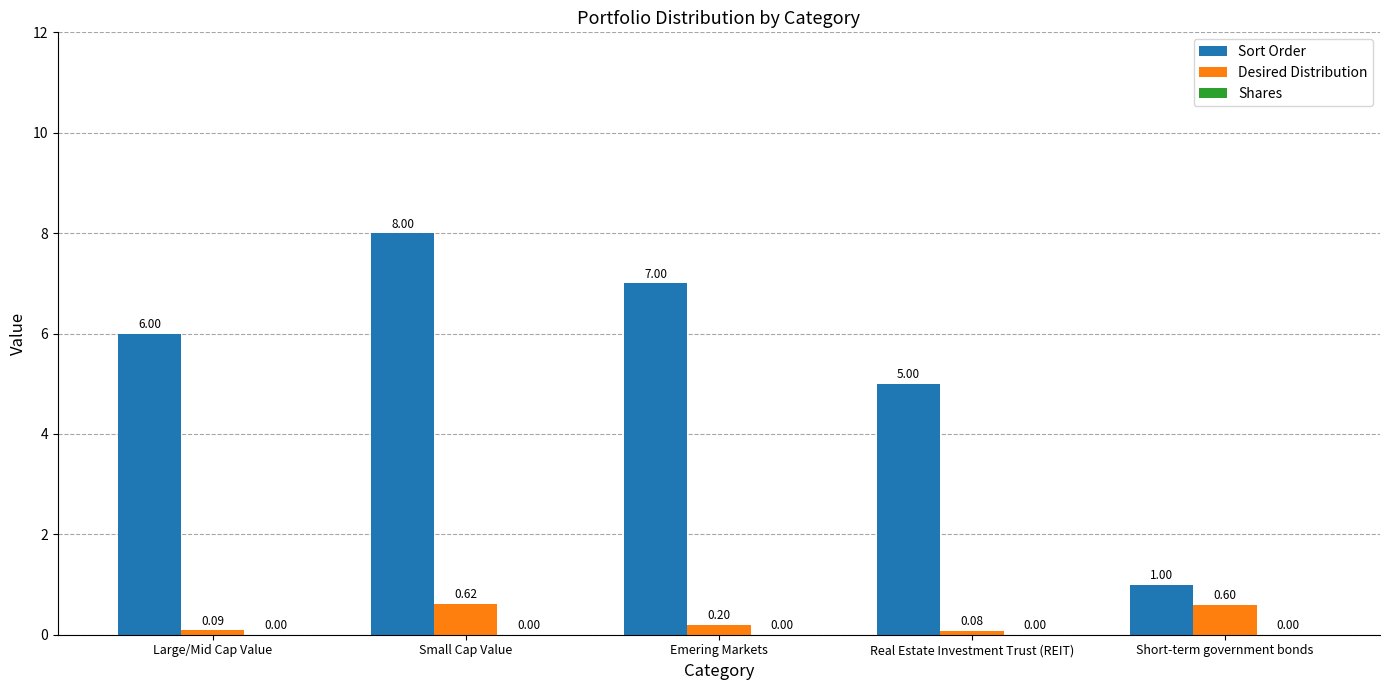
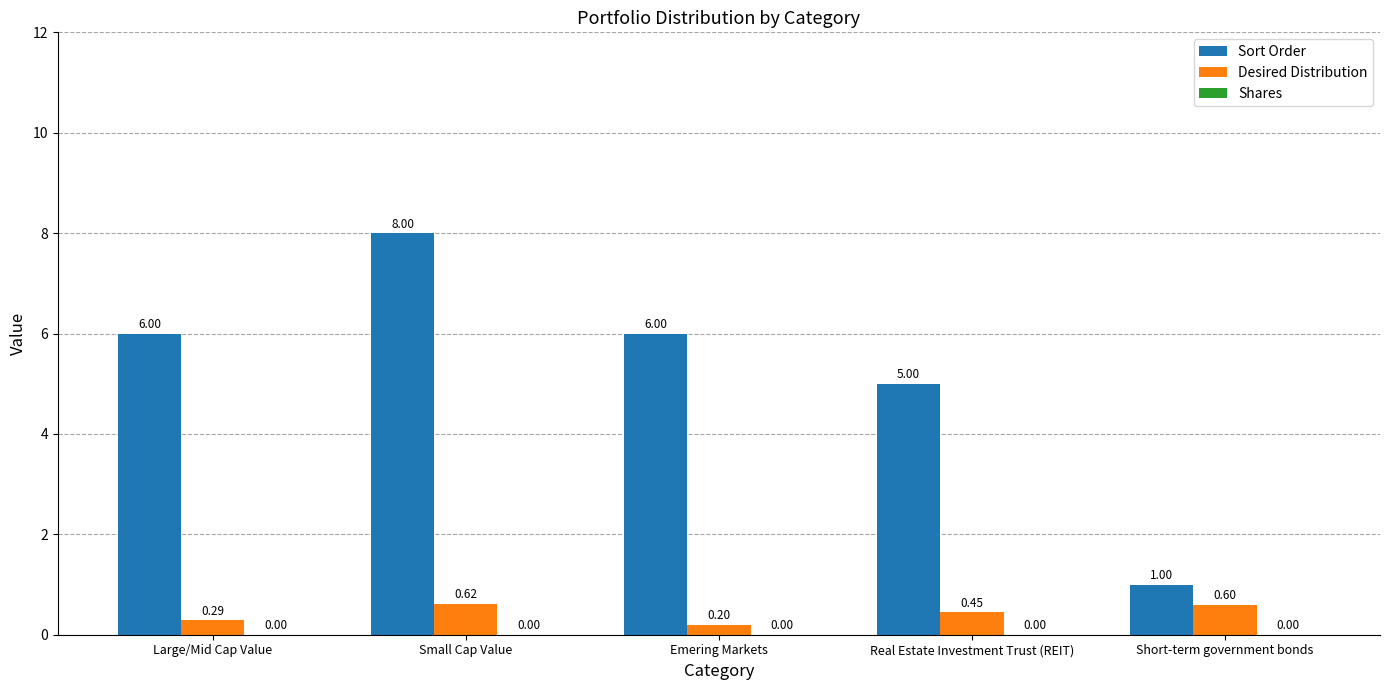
  {
    "Sort Order": {
      "Large/Mid Cap Value": 6.00,
      "Small Cap Value": 8.00,
-     "Emering Markets": 7.00,
+     "Emering Markets": 6.00,
      "Real Estate Investment Trust (REIT)": 5.00,
      "Short-term government bonds": 1.00
    },
    "Desired Distribution": {
-     "Large/Mid Cap Value": 0.09,
+     "Large/Mid Cap Value": 0.29,
      "Small Cap Value": 0.62,
      "Emering Markets": 0.20,
-     "Real Estate Investment Trust (REIT)": 0.08,
+     "Real Estate Investment Trust (REIT)": 0.45,
      "Short-term government bonds": 0.60
    },
    "Shares": {
      "Large/Mid Cap Value": 0.00,
      "Small Cap Value": 0.00,
      "Emering Markets": 0.00,
      "Real Estate Investment Trust (REIT)": 0.00,
      "Short-term government bonds": 0.00
    }
  }
